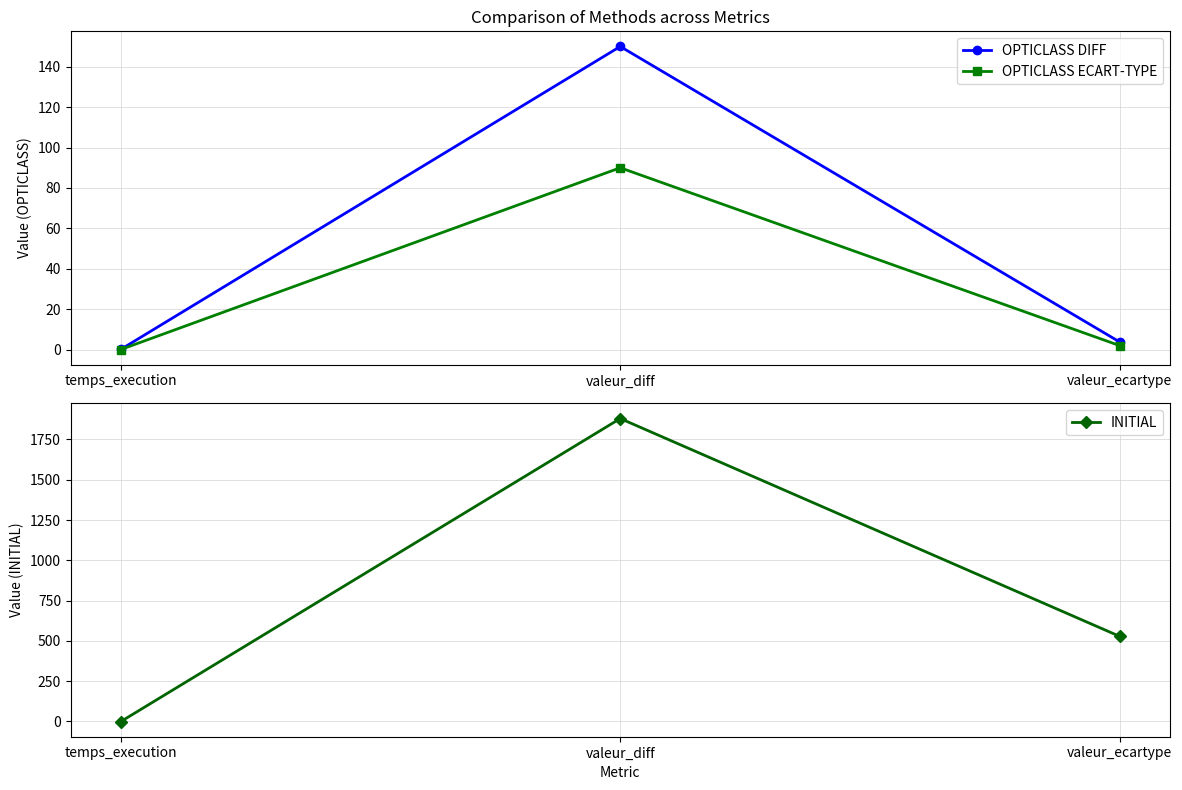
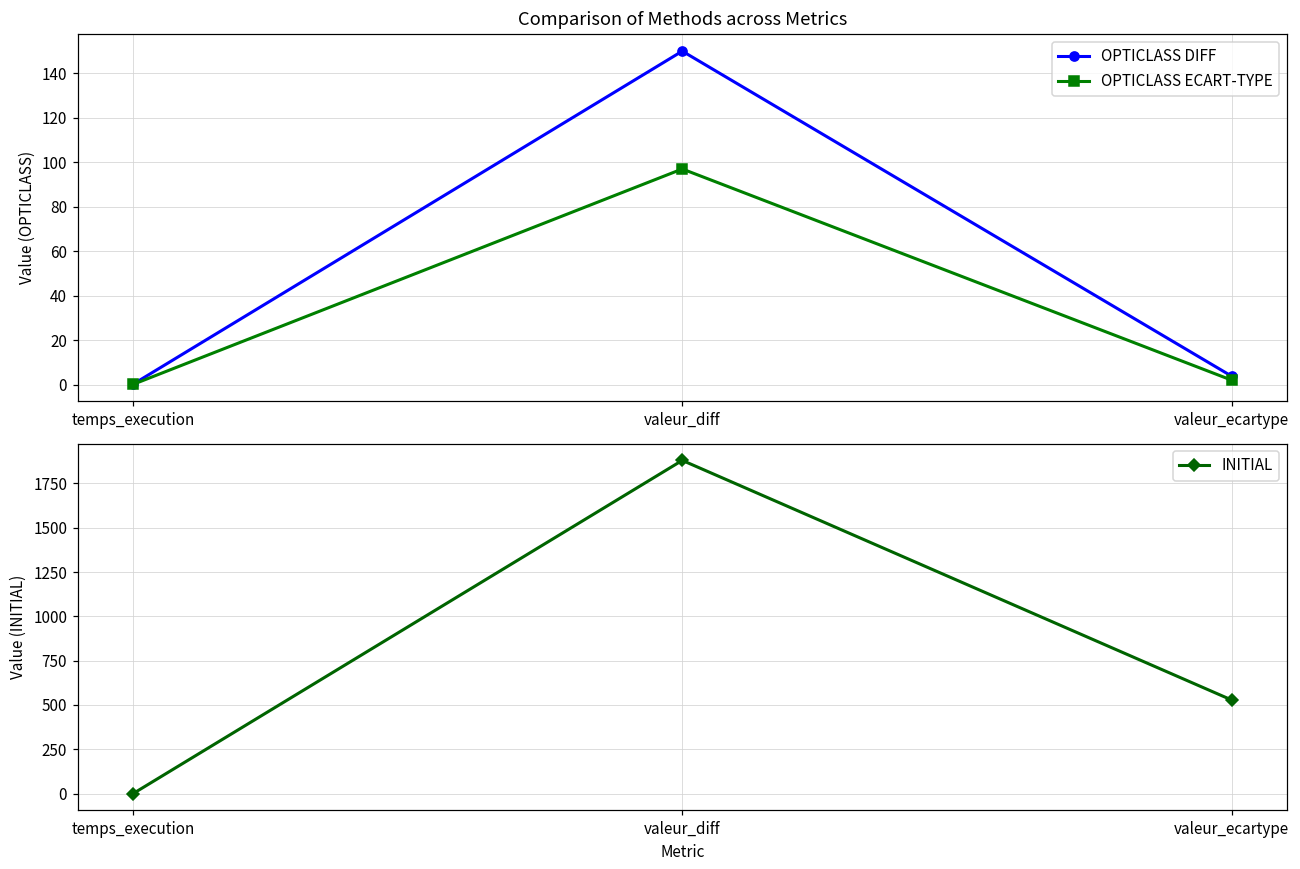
  {
    "Comparison of Methods across Metrics": {
      "OPTICLASS DIFF": {
        "valeur_diff": 150,
        "valeur_ecartype": 4
      },
      "OPTICLASS ECART-TYPE": {
-       "valeur_diff": 90,
+       "valeur_diff": 97,
        "valeur_ecartype": 2
      }
    }
  }
